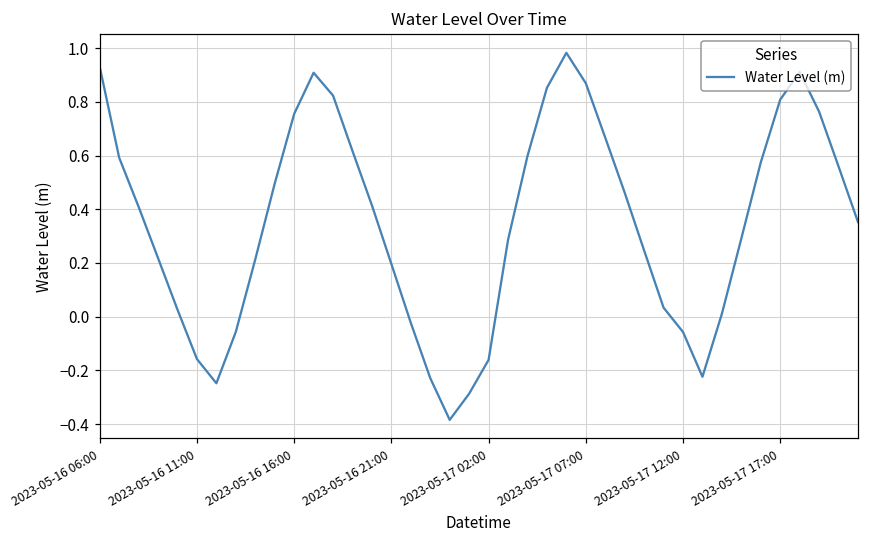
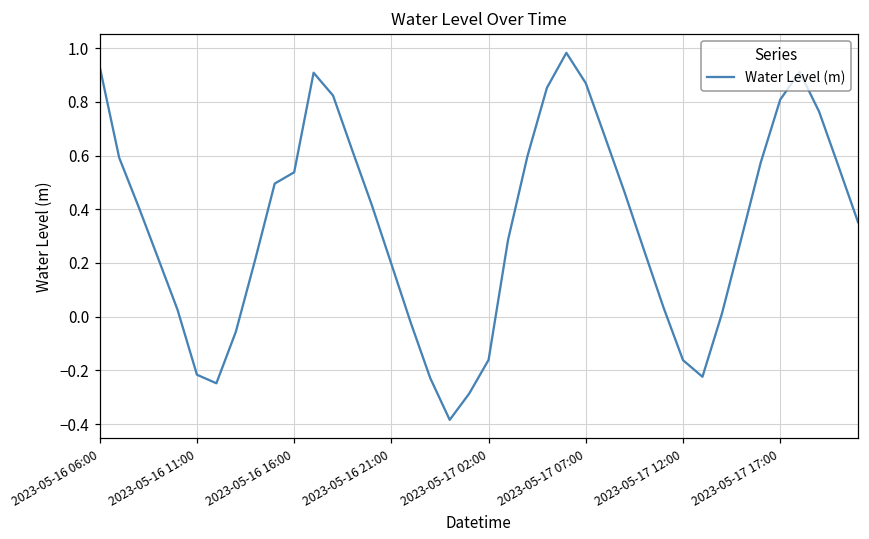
  {
    "2023-05-16 06:00": 0.93,
-   "2023-05-16 11:00": -0.16,
-   "2023-05-16 16:00": 0.76,
+   "2023-05-16 11:00": -0.22,
+   "2023-05-16 16:00": 0.54,
    "2023-05-16 21:00": 0.20,
    "2023-05-17 02:00": -0.16,
    "2023-05-17 07:00": 0.87,
-   "2023-05-17 12:00": -0.06,
+   "2023-05-17 12:00": -0.16,
    "2023-05-17 17:00": 0.81
  }
